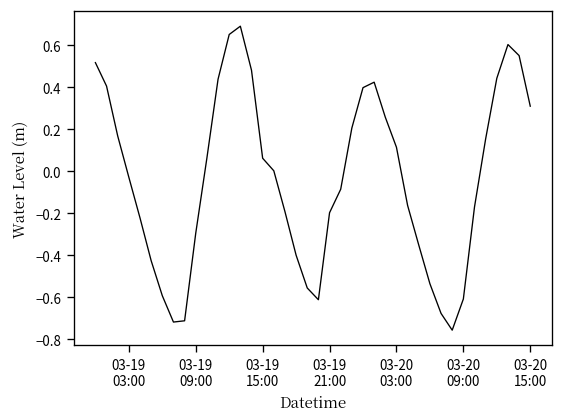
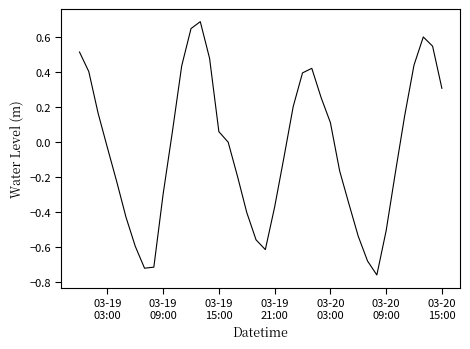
  {
    "03-19 03:00": -0.03,
    "03-19 09:00": -0.30,
    "03-19 15:00": 0.06,
-   "03-19 21:00": -0.20,
+   "03-19 21:00": -0.37,
    "03-20 03:00": 0.11,
-   "03-20 09:00": -0.61,
+   "03-20 09:00": -0.51,
    "03-20 15:00": 0.31
  }
